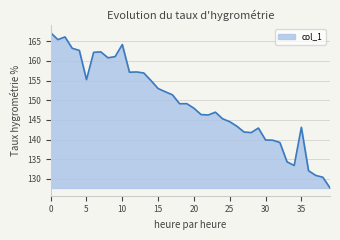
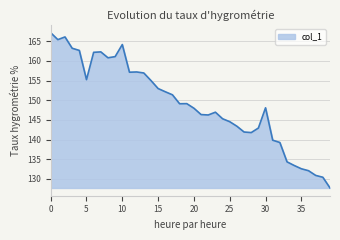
  {
    "0": 167,
    "5": 155,
    "10": 164,
    "15": 153,
    "20": 148,
    "25": 145,
-   "30": 140,
-   "35": 143
+   "30": 148,
+   "35": 133
  }
